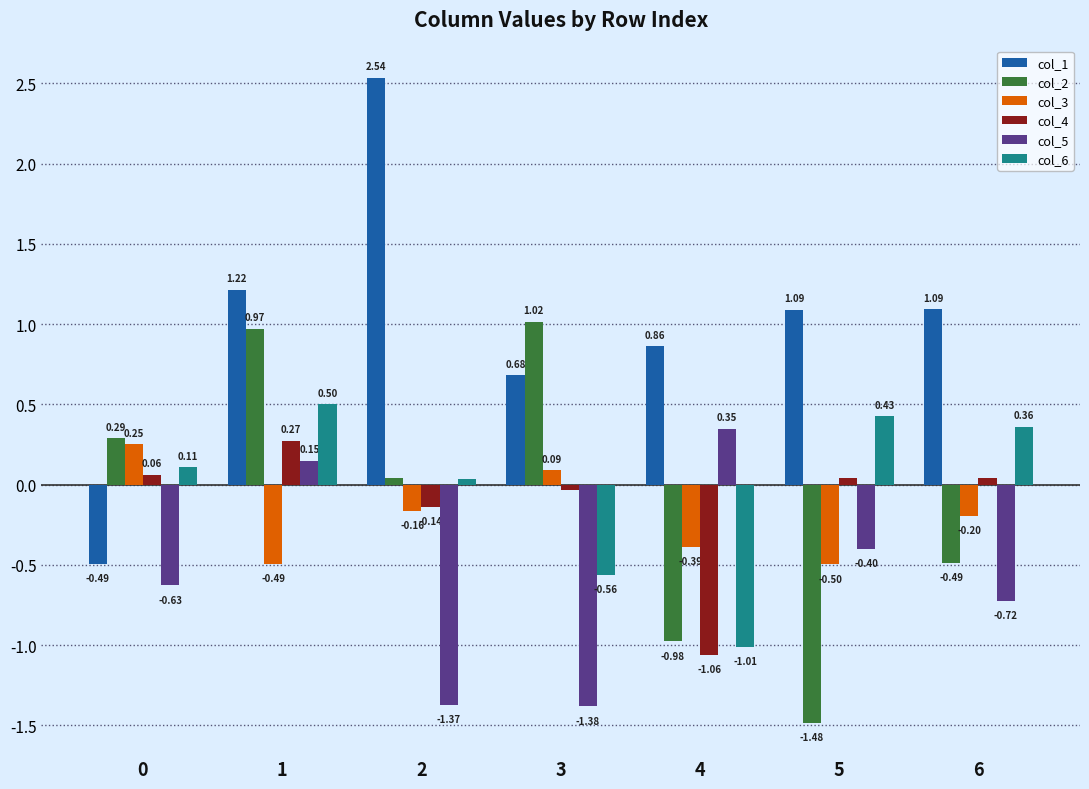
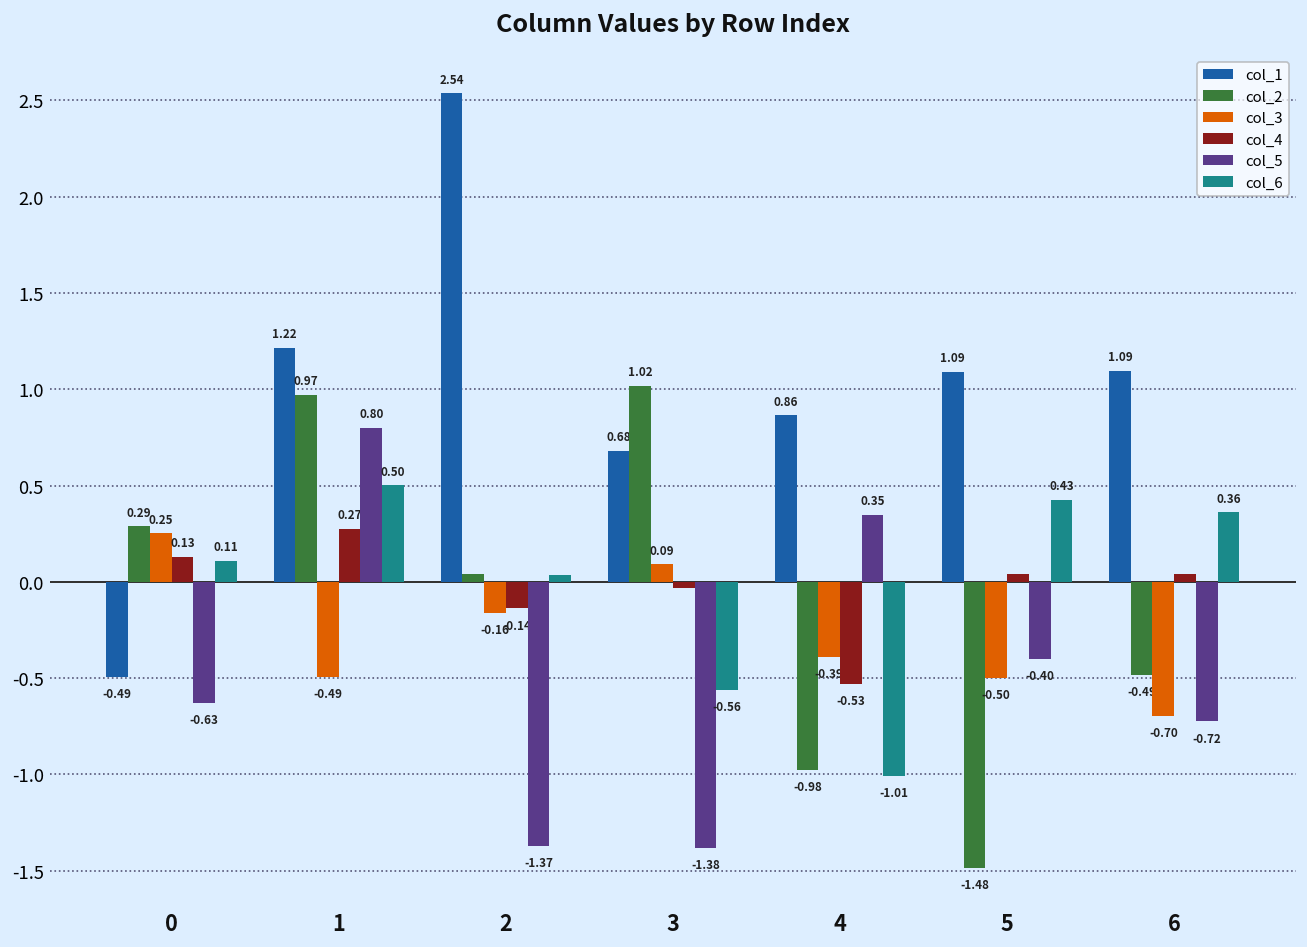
  {
    "col_2": {
      "0": 0.29,
      "1": 0.97,
      "3": 1.02,
      "4": -0.98,
      "5": -1.48,
      "6": -0.49
    },
    "col_3": {
      "0": 0.25,
      "1": -0.49,
      "3": 0.09,
      "4": -0.39,
      "5": -0.50,
-     "6": -0.20
+     "6": -0.70
    },
    "col_4": {
-     "0": 0.06,
+     "0": 0.13,
      "1": 0.27,
-     "4": -1.06
+     "4": -0.53
    },
    "col_5": {
      "0": -0.63,
-     "1": 0.15,
+     "1": 0.80,
      "2": -1.37,
      "3": -1.38,
      "4": 0.35,
      "5": -0.40,
      "6": -0.72
    }
  }
